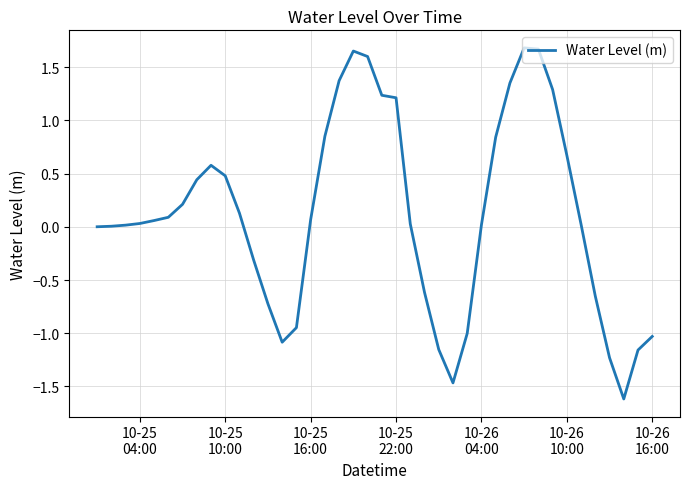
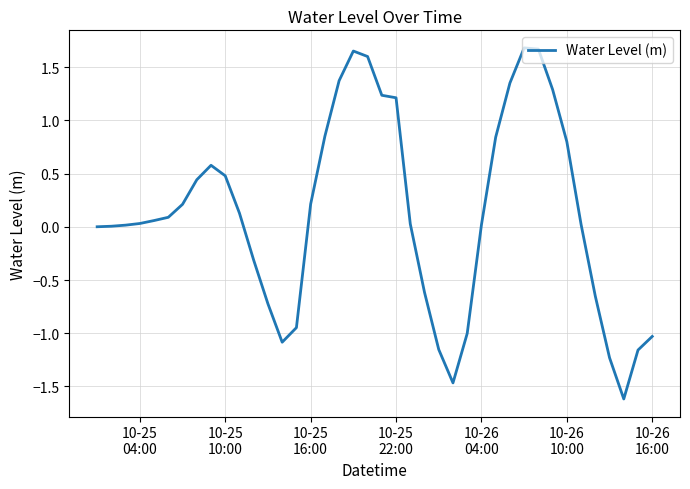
  {
    "10-25 04:00": 0.03,
    "10-25 10:00": 0.48,
-   "10-25 16:00": 0.07,
+   "10-25 16:00": 0.21,
    "10-25 22:00": 1.21,
    "10-26 04:00": 0.02,
-   "10-26 10:00": 0.67,
+   "10-26 10:00": 0.80,
    "10-26 16:00": -1.03
  }
